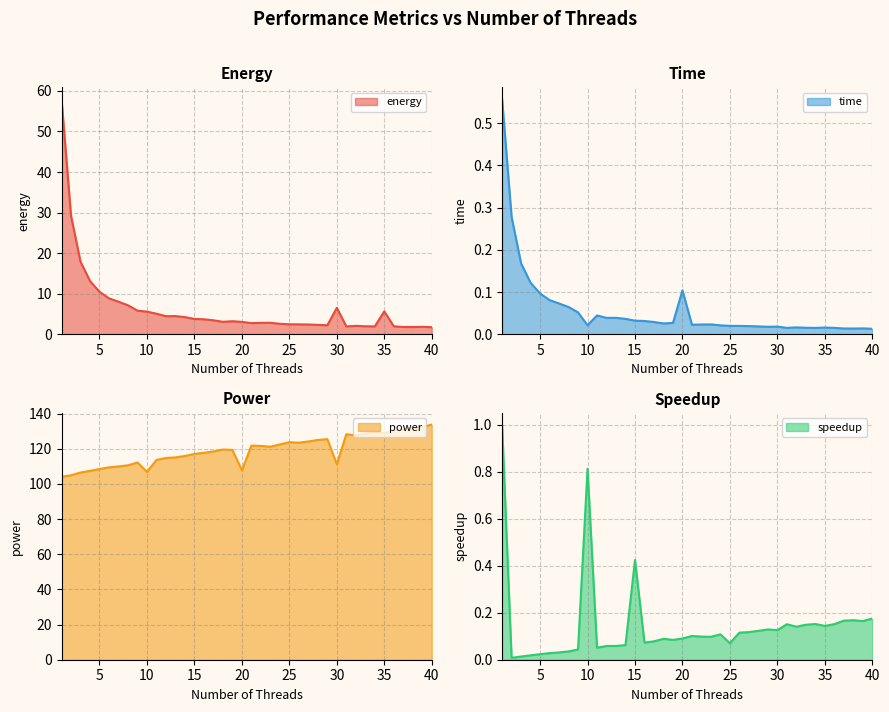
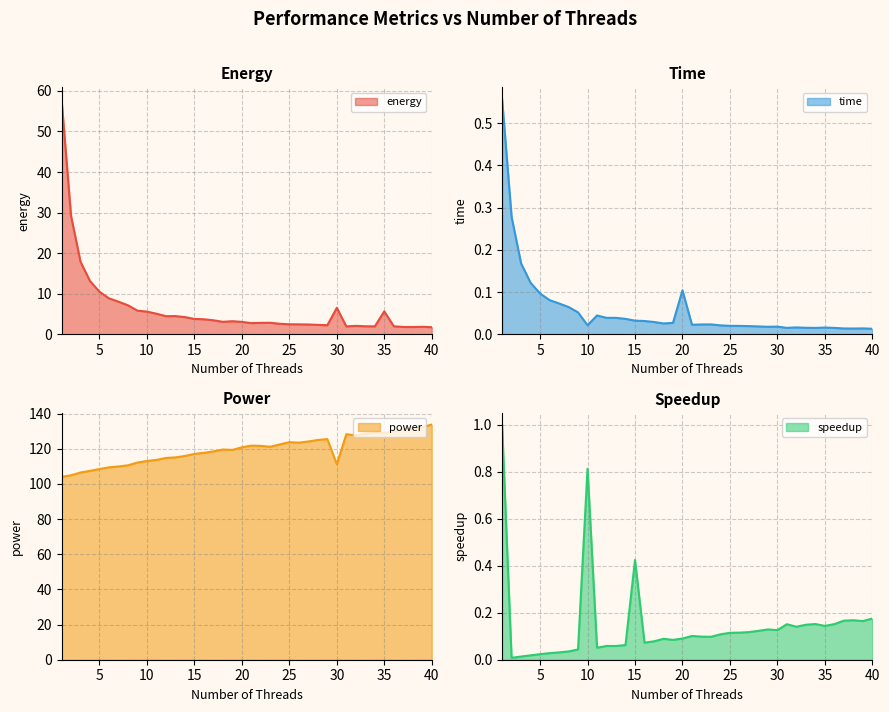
  {
    "Energy": {
      "5": 10,
      "10": 6,
      "15": 4,
      "20": 3,
      "25": 2,
      "30": 7,
      "35": 6,
      "40": 2
    },
    "Time": {
      "5": 0.10,
      "10": 0.02,
      "15": 0.03,
      "20": 0.10,
      "25": 0.02,
      "30": 0.02,
      "35": 0.02,
      "40": 0.01
    },
    "Power": {
      "5": 108,
-     "10": 107,
+     "10": 113,
      "15": 117,
-     "20": 108,
+     "20": 121,
      "25": 124,
      "30": 111,
      "40": 134
    },
    "Speedup": {
      "5": 0.02,
      "10": 0.81,
      "15": 0.42,
      "20": 0.09,
-     "25": 0.07,
+     "25": 0.11,
      "30": 0.13,
      "35": 0.14,
      "40": 0.18
    }
  }
